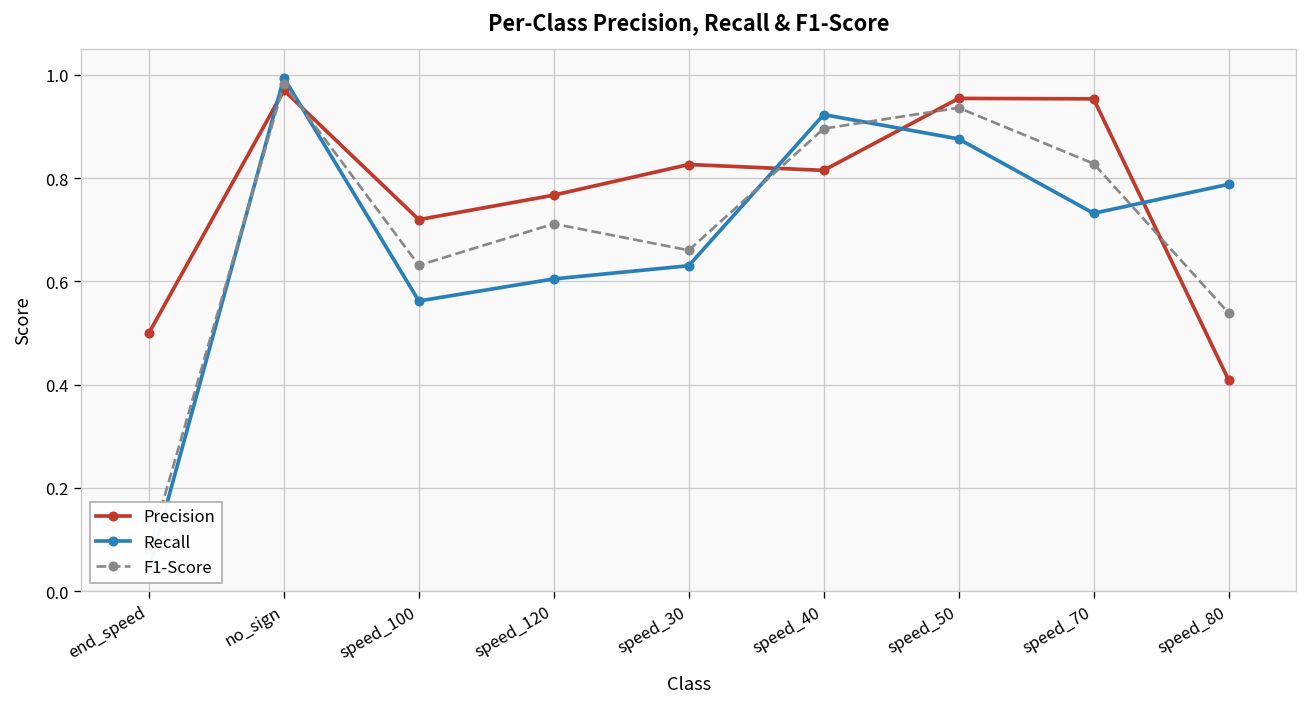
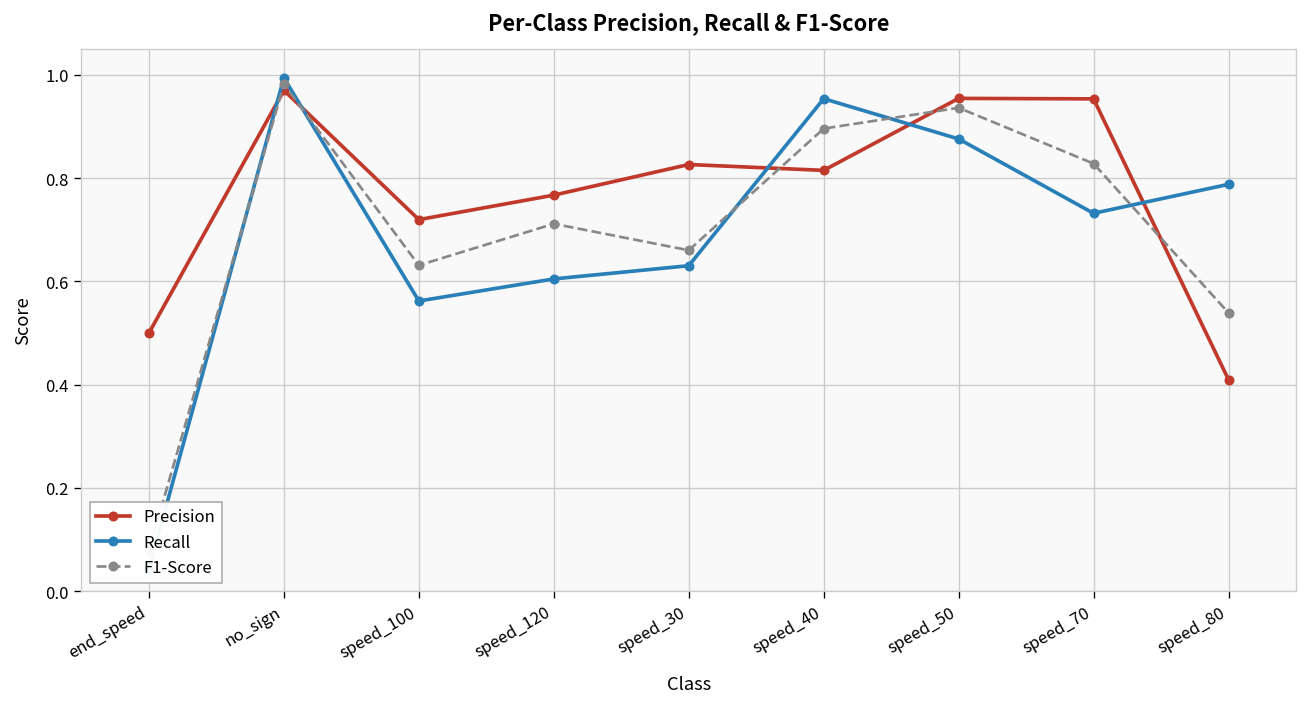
  {
    "Precision": {
      "end_speed": 0.50,
      "no_sign": 0.97,
      "speed_100": 0.72,
      "speed_120": 0.77,
      "speed_30": 0.83,
      "speed_40": 0.81,
      "speed_50": 0.95,
      "speed_70": 0.95,
      "speed_80": 0.41
    },
    "Recall": {
      "no_sign": 0.99,
      "speed_100": 0.56,
      "speed_120": 0.60,
      "speed_30": 0.63,
-     "speed_40": 0.92,
+     "speed_40": 0.95,
      "speed_50": 0.88,
      "speed_70": 0.73,
      "speed_80": 0.79
    },
    "F1-Score": {
      "no_sign": 0.98,
      "speed_100": 0.63,
      "speed_120": 0.71,
      "speed_30": 0.66,
      "speed_40": 0.90,
      "speed_50": 0.94,
      "speed_70": 0.83,
      "speed_80": 0.54
    }
  }
